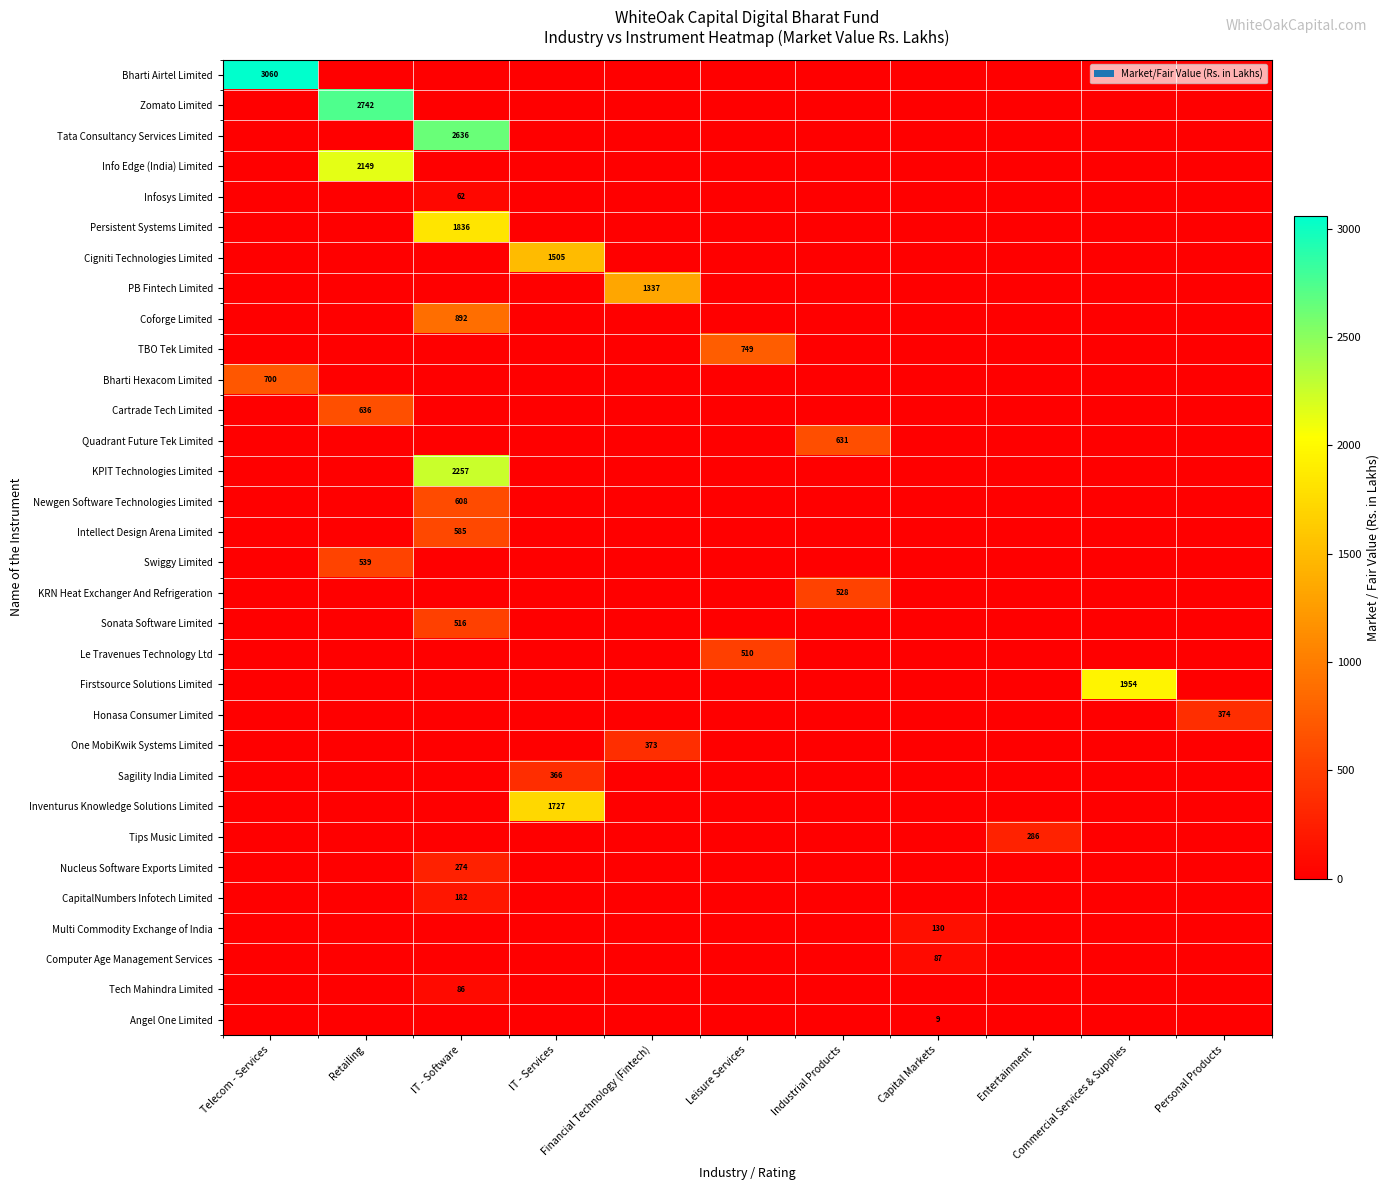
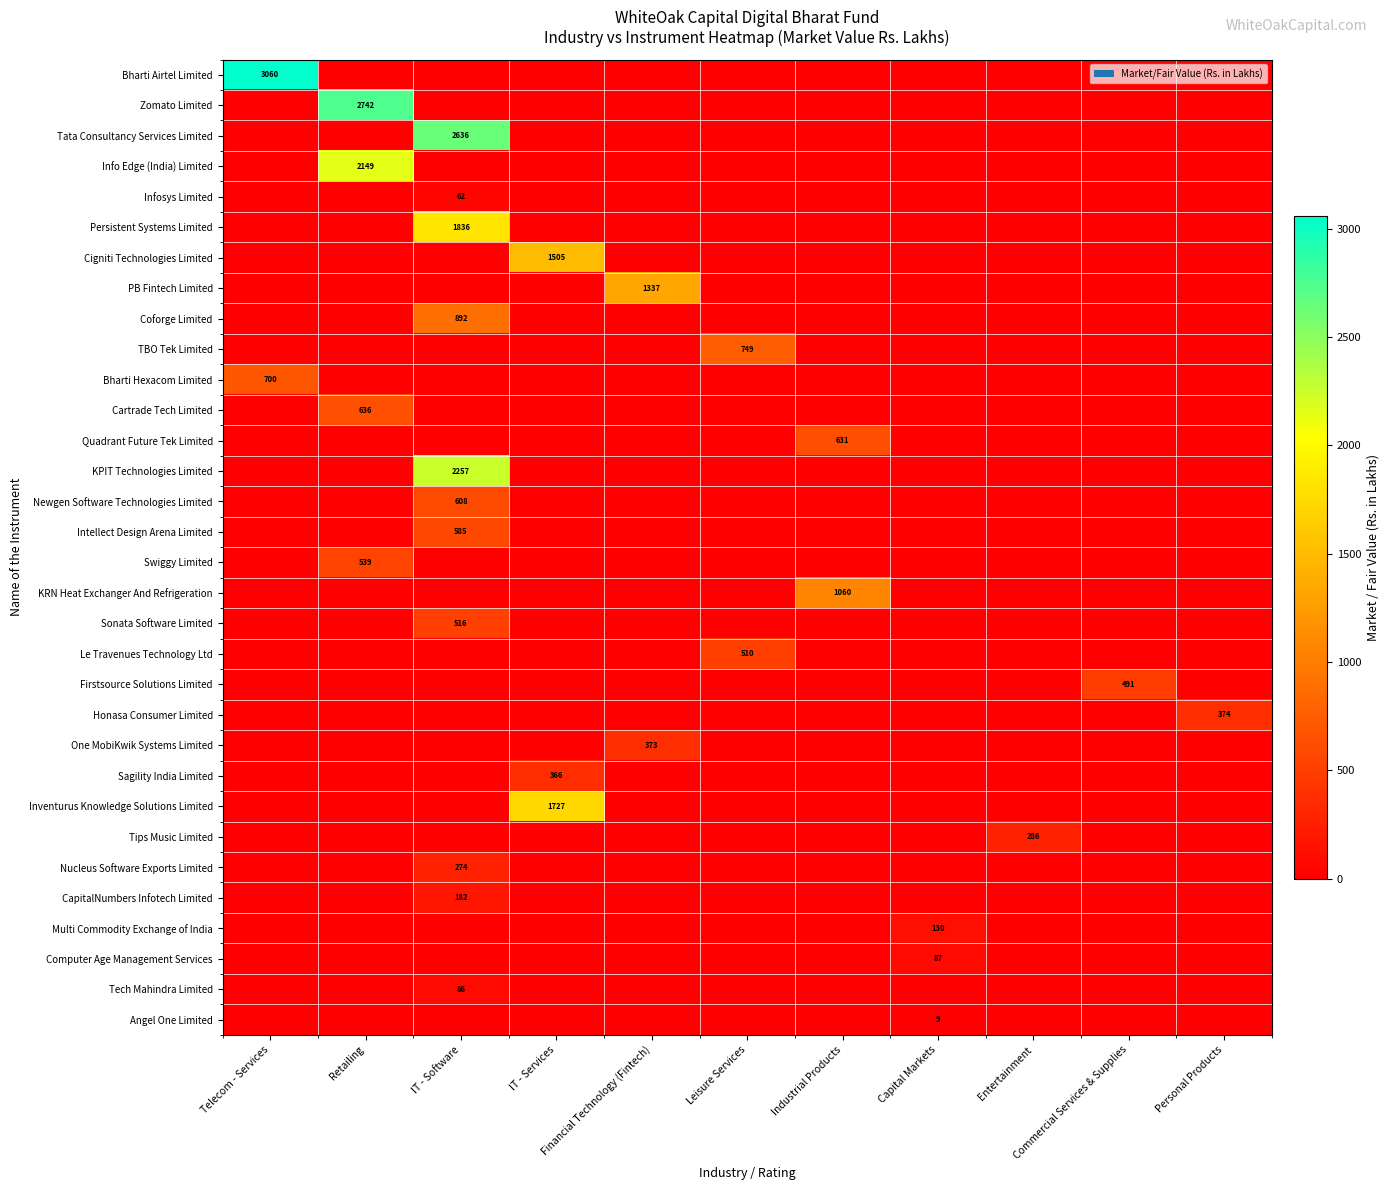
  {
    "Bharti Airtel Limited": {
      "Telecom - Services": 3060
    },
    "Zomato Limited": {
      "Retailing": 2742
    },
    "Tata Consultancy Services Limited": {
      "IT - Software": 2636
    },
    "Info Edge (India) Limited": {
      "Retailing": 2149
    },
    "Infosys Limited": {
      "IT - Software": 62
    },
    "Persistent Systems Limited": {
      "IT - Software": 1836
    },
    "Cigniti Technologies Limited": {
      "IT - Services": 1505
    },
    "PB Fintech Limited": {
      "Financial Technology (Fintech)": 1337
    },
    "Coforge Limited": {
      "IT - Software": 892
    },
    "TBO Tek Limited": {
      "Leisure Services": 749
    },
    "Bharti Hexacom Limited": {
      "Telecom - Services": 700
    },
    "Cartrade Tech Limited": {
      "Retailing": 636
    },
    "Quadrant Future Tek Limited": {
      "Industrial Products": 631
    },
    "KPIT Technologies Limited": {
      "IT - Software": 2257
    },
    "Newgen Software Technologies Limited": {
      "IT - Software": 608
    },
    "Intellect Design Arena Limited": {
      "IT - Software": 585
    },
    "Swiggy Limited": {
      "Retailing": 539
    },
    "KRN Heat Exchanger And Refrigeration": {
-     "Industrial Products": 528
+     "Industrial Products": 1060
    },
    "Sonata Software Limited": {
      "IT - Software": 516
    },
    "Le Travenues Technology Ltd": {
      "Leisure Services": 510
    },
    "Firstsource Solutions Limited": {
-     "Commercial Services & Supplies": 1954
+     "Commercial Services & Supplies": 491
    },
    "Honasa Consumer Limited": {
      "Personal Products": 374
    },
    "One MobiKwik Systems Limited": {
      "Financial Technology (Fintech)": 373
    },
    "Sagility India Limited": {
      "IT - Services": 366
    },
    "Inventurus Knowledge Solutions Limited": {
      "IT - Services": 1727
    },
    "Tips Music Limited": {
      "Entertainment": 286
    },
    "Nucleus Software Exports Limited": {
      "IT - Software": 274
    },
    "CapitalNumbers Infotech Limited": {
      "IT - Software": 182
    },
    "Multi Commodity Exchange of India": {
      "Capital Markets": 130
    },
    "Computer Age Management Services": {
      "Capital Markets": 87
    },
    "Tech Mahindra Limited": {
      "IT - Software": 86
    },
    "Angel One Limited": {
      "Capital Markets": 9
    }
  }
